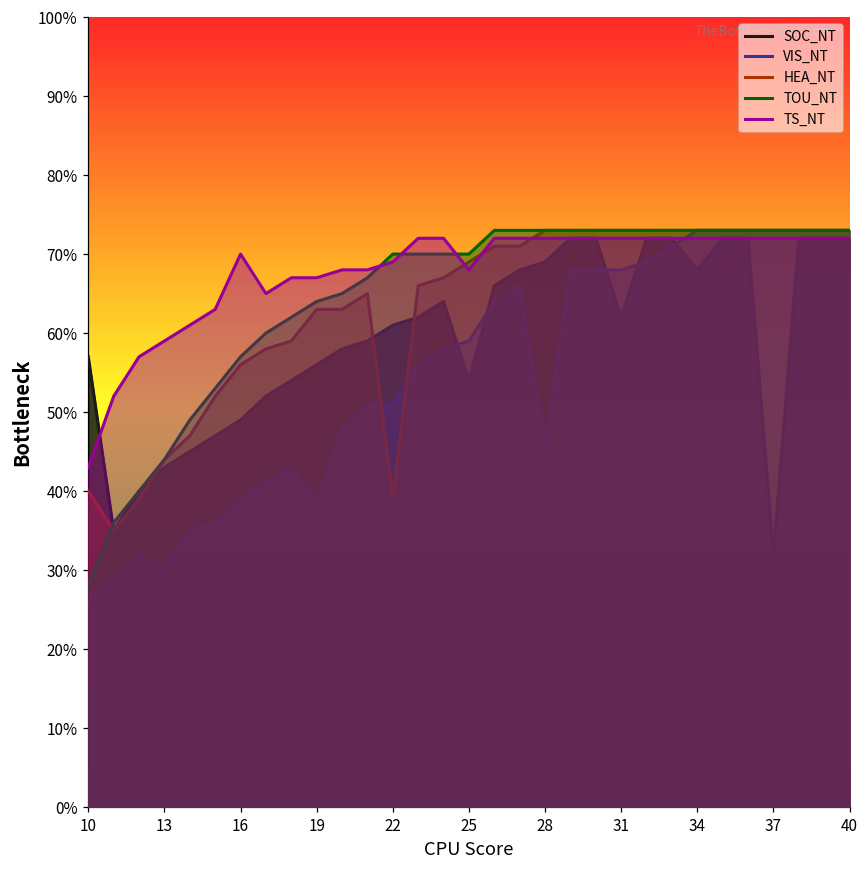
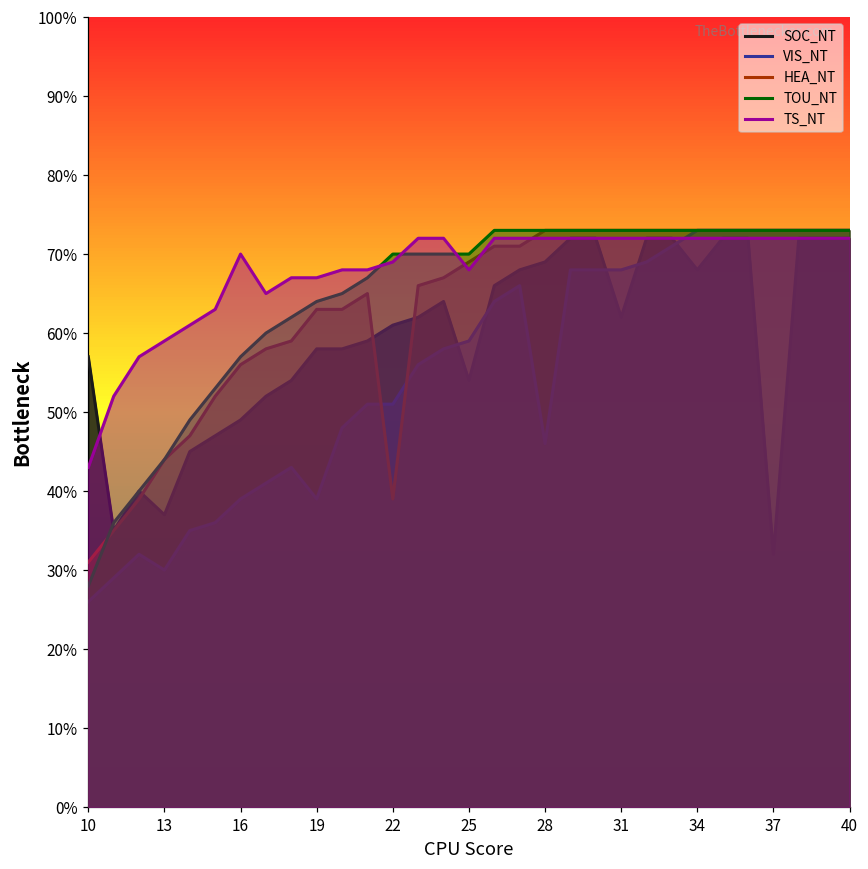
  {
    "SOC_NT": {
      "10": "57%",
-     "13": "43%",
+     "13": "37%",
      "16": "49%",
-     "19": "56%",
+     "19": "58%",
      "22": "61%",
      "25": "54%",
      "28": "69%",
      "31": "62%",
      "34": "68%",
      "37": "32%"
    },
    "VIS_NT": {
      "10": "26%",
      "13": "30%",
      "16": "39%",
      "19": "39%",
      "22": "51%",
      "25": "59%",
      "28": "46%",
      "31": "68%"
    },
    "HEA_NT": {
-     "10": "40%",
+     "10": "31%",
      "16": "56%",
      "19": "63%",
      "22": "39%",
      "25": "69%"
    },
    "TOU_NT": {
      "10": "28%",
      "16": "57%",
      "19": "64%",
      "22": "70%",
      "25": "70%"
    },
    "TS_NT": {
      "10": "43%",
      "13": "59%",
      "16": "70%",
      "19": "67%",
      "22": "69%",
      "25": "68%",
      "28": "72%",
      "31": "72%",
      "34": "72%",
      "37": "72%"
    }
  }
